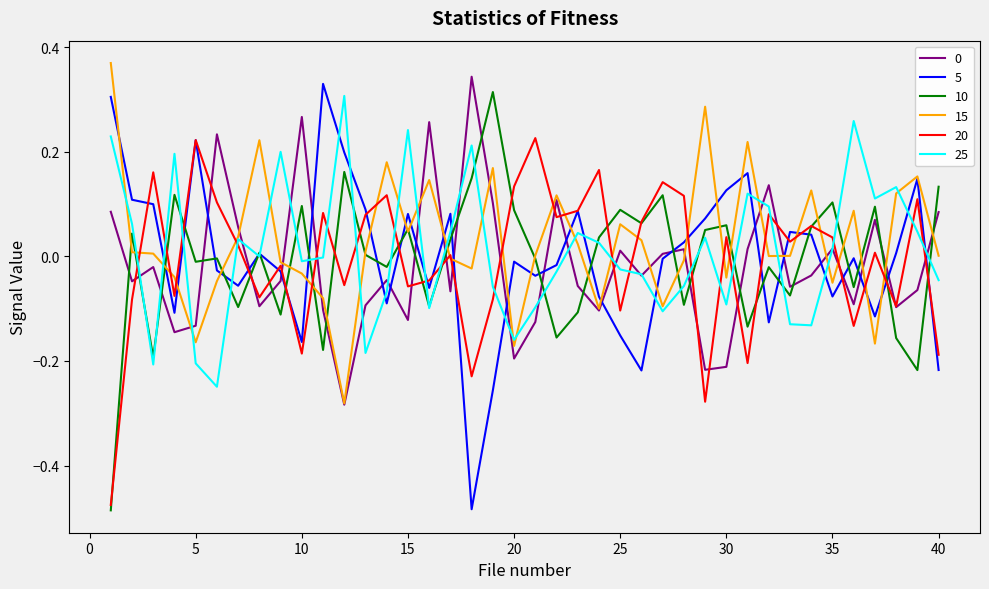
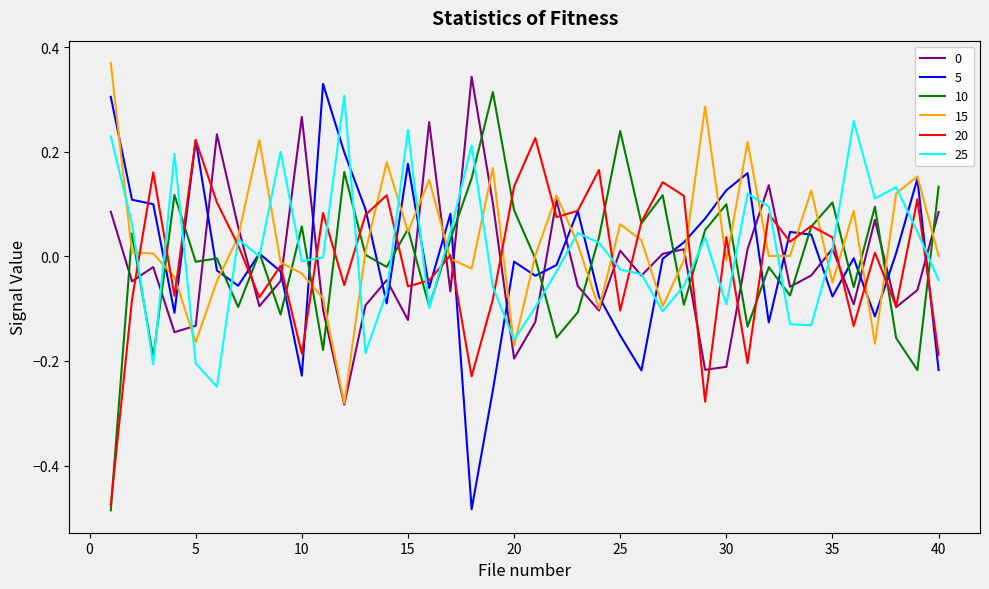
  {
    "0": {
      "5": -0.13,
      "10": 0.27,
      "15": -0.12,
      "20": -0.20,
      "25": 0.01,
      "30": -0.21,
      "40": 0.08
    },
    "5": {
-     "10": -0.16,
-     "15": 0.08,
+     "10": -0.23,
+     "15": 0.18,
      "20": -0.01,
      "25": -0.15,
      "30": 0.13,
      "35": -0.08,
      "40": -0.22
    },
    "10": {
      "5": -0.01,
-     "10": 0.10,
+     "10": 0.06,
      "15": 0.05,
      "20": 0.09,
-     "25": 0.09,
-     "30": 0.06,
+     "25": 0.24,
+     "30": 0.10,
      "35": 0.10,
      "40": 0.13
    },
    "15": {
      "5": -0.16,
      "10": -0.03,
      "15": 0.05,
      "20": -0.17,
      "25": 0.06,
-     "30": -0.04,
+     "30": -0.01,
      "35": -0.05,
      "40": 0.00
    },
    "20": {
      "10": -0.19,
      "15": -0.06,
      "20": 0.13,
      "25": -0.10,
      "30": 0.04,
      "35": 0.04,
      "40": -0.19
    },
    "25": {
      "5": -0.20,
      "10": -0.01,
      "15": 0.24,
      "20": -0.16,
      "25": -0.03,
      "30": -0.09,
      "40": -0.05
    }
  }
